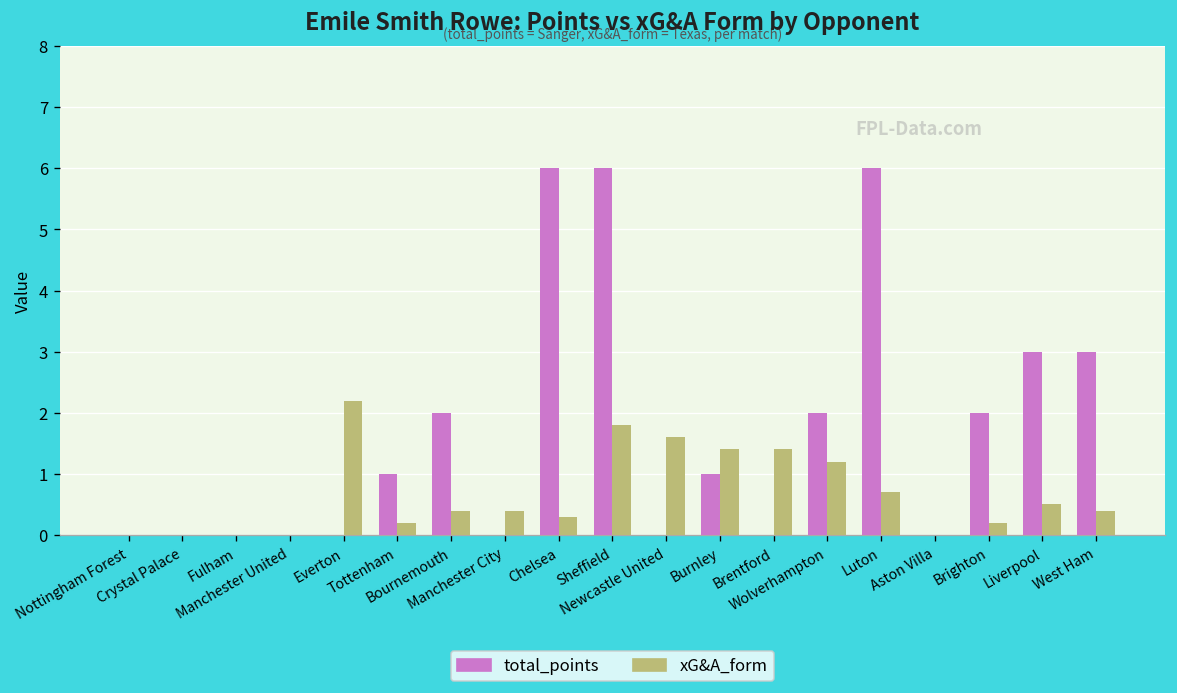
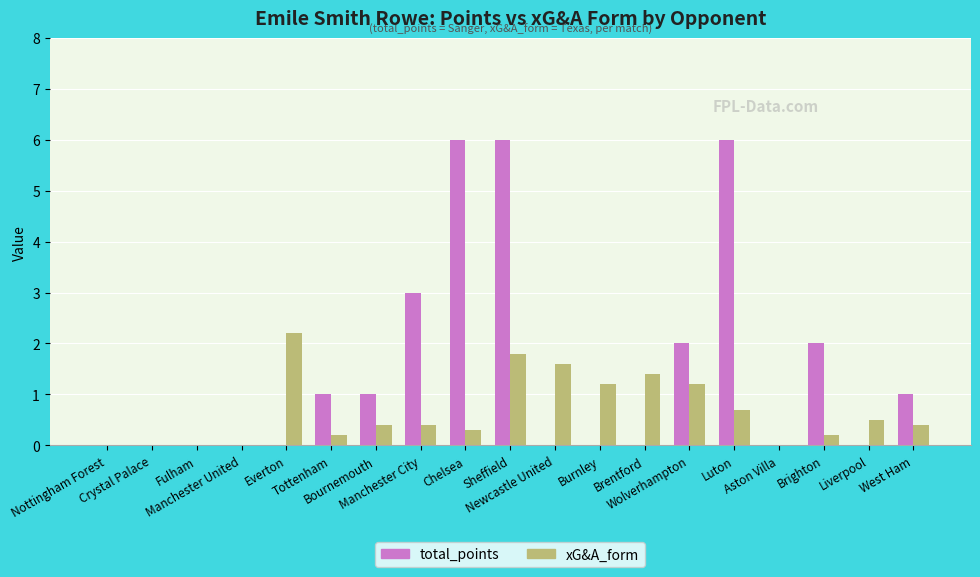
  {
    "total_points": {
      "Nottingham Forest": 0,
      "Crystal Palace": 0,
      "Fulham": 0,
      "Manchester United": 0,
      "Everton": 0,
      "Tottenham": 1,
-     "Bournemouth": 2,
-     "Manchester City": 0,
+     "Bournemouth": 1,
+     "Manchester City": 3,
      "Chelsea": 6,
      "Sheffield": 6,
      "Newcastle United": 0,
-     "Burnley": 1,
+     "Burnley": 0,
      "Brentford": 0,
      "Wolverhampton": 2,
      "Luton": 6,
      "Aston Villa": 0,
      "Brighton": 2,
-     "Liverpool": 3,
-     "West Ham": 3
+     "Liverpool": 0,
+     "West Ham": 1
    },
    "xG&A_form": {
      "Nottingham Forest": 0.0,
      "Crystal Palace": 0.0,
      "Fulham": 0.0,
      "Manchester United": 0.0,
      "Everton": 2.2,
      "Tottenham": 0.2,
      "Bournemouth": 0.4,
      "Manchester City": 0.4,
      "Chelsea": 0.3,
      "Sheffield": 1.8,
      "Newcastle United": 1.6,
-     "Burnley": 1.4,
+     "Burnley": 1.2,
      "Brentford": 1.4,
      "Wolverhampton": 1.2,
      "Luton": 0.7,
      "Aston Villa": 0.0,
      "Brighton": 0.2,
      "Liverpool": 0.5,
      "West Ham": 0.4
    }
  }
